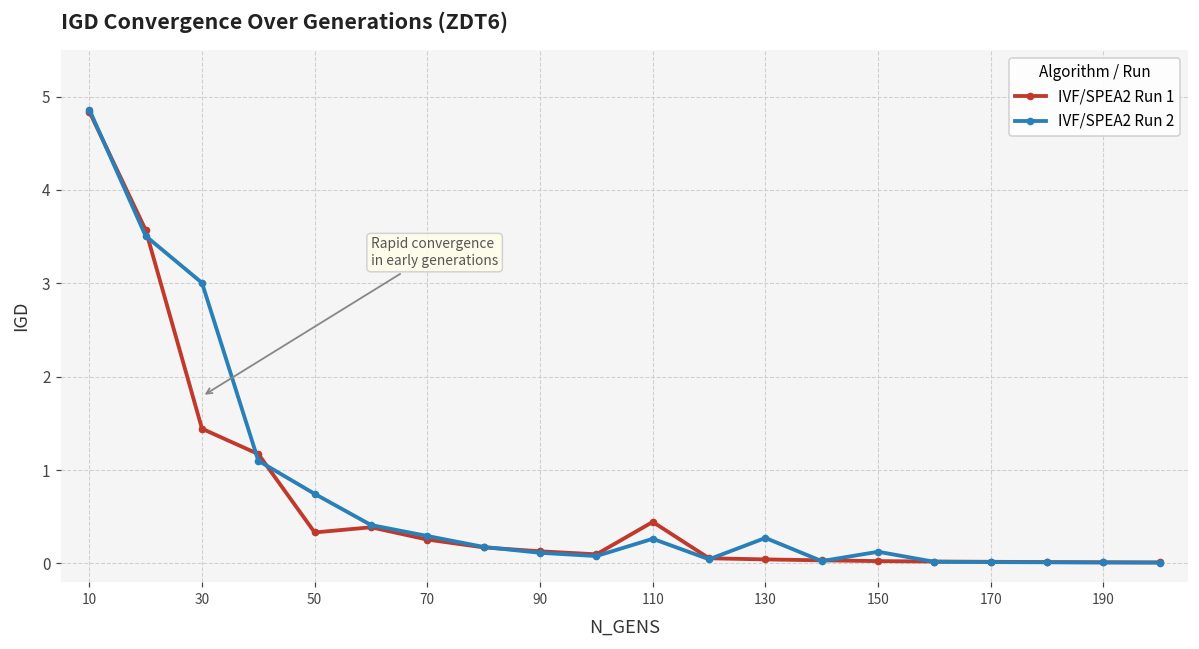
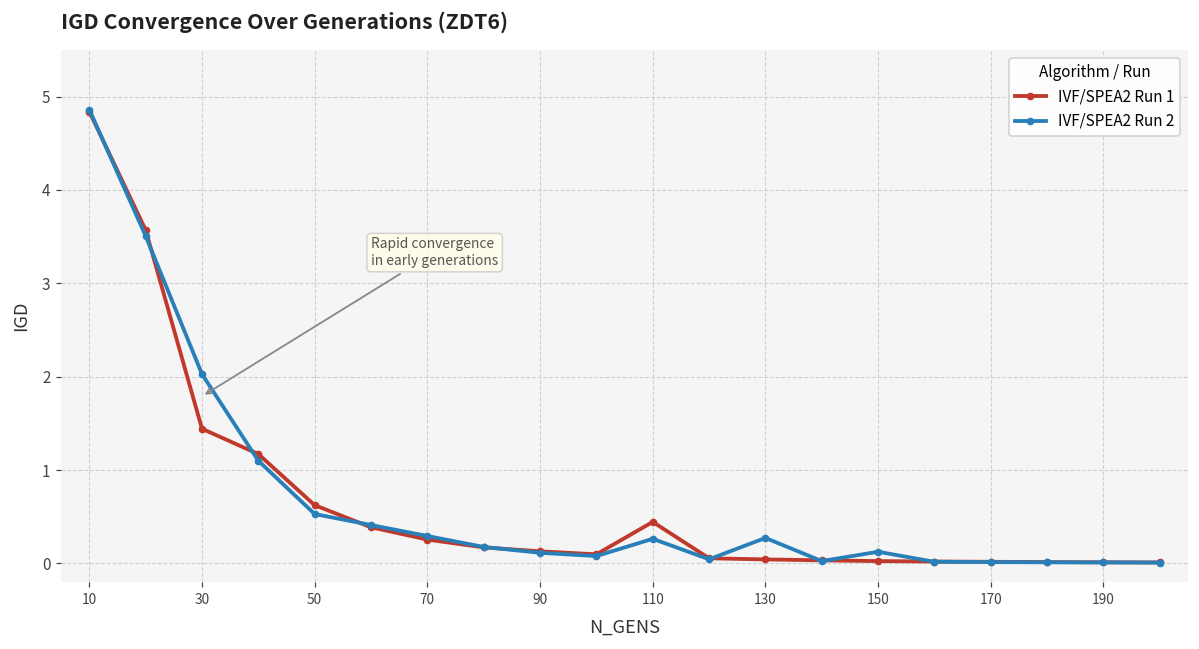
  {
    "IVF/SPEA2 Run 1": {
      "30": 1.4,
-     "50": 0.3,
+     "50": 0.6,
      "70": 0.3,
      "110": 0.4,
      "130": 0.0,
      "150": 0.0
    },
    "IVF/SPEA2 Run 2": {
-     "30": 3.0,
-     "50": 0.7,
+     "30": 2.0,
+     "50": 0.5,
      "70": 0.3,
      "110": 0.3,
      "130": 0.3,
      "150": 0.1
    }
  }
